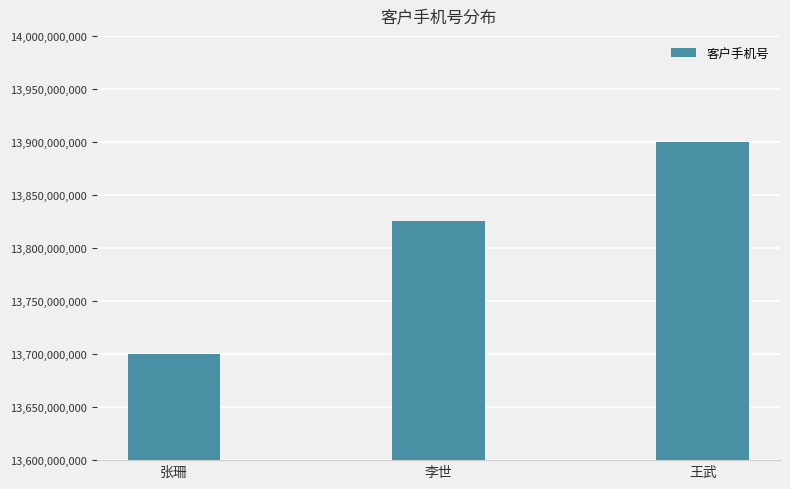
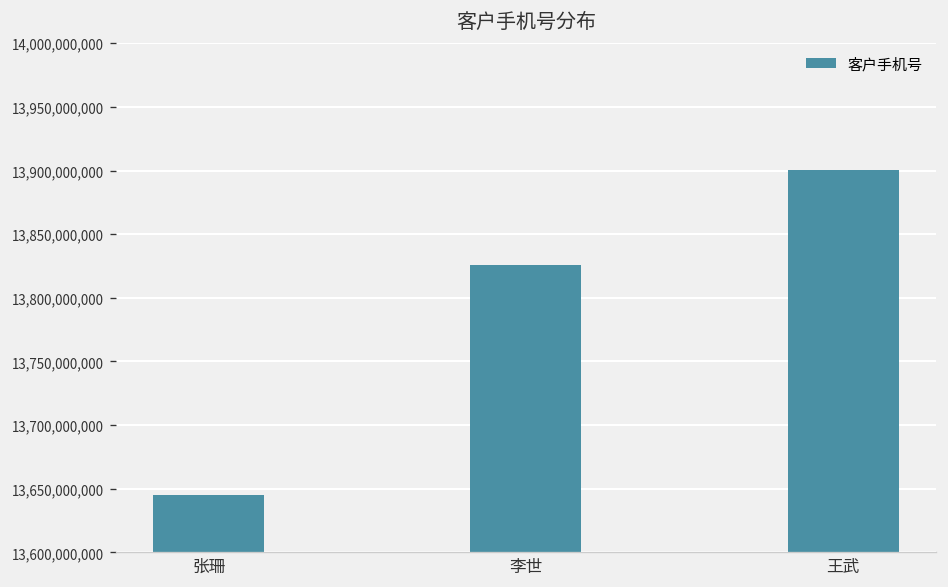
  {
-   "张珊": "13,700,000,000",
+   "张珊": "13,645,000,000",
    "李世": "13,826,000,000",
    "王武": "13,900,000,000"
  }
